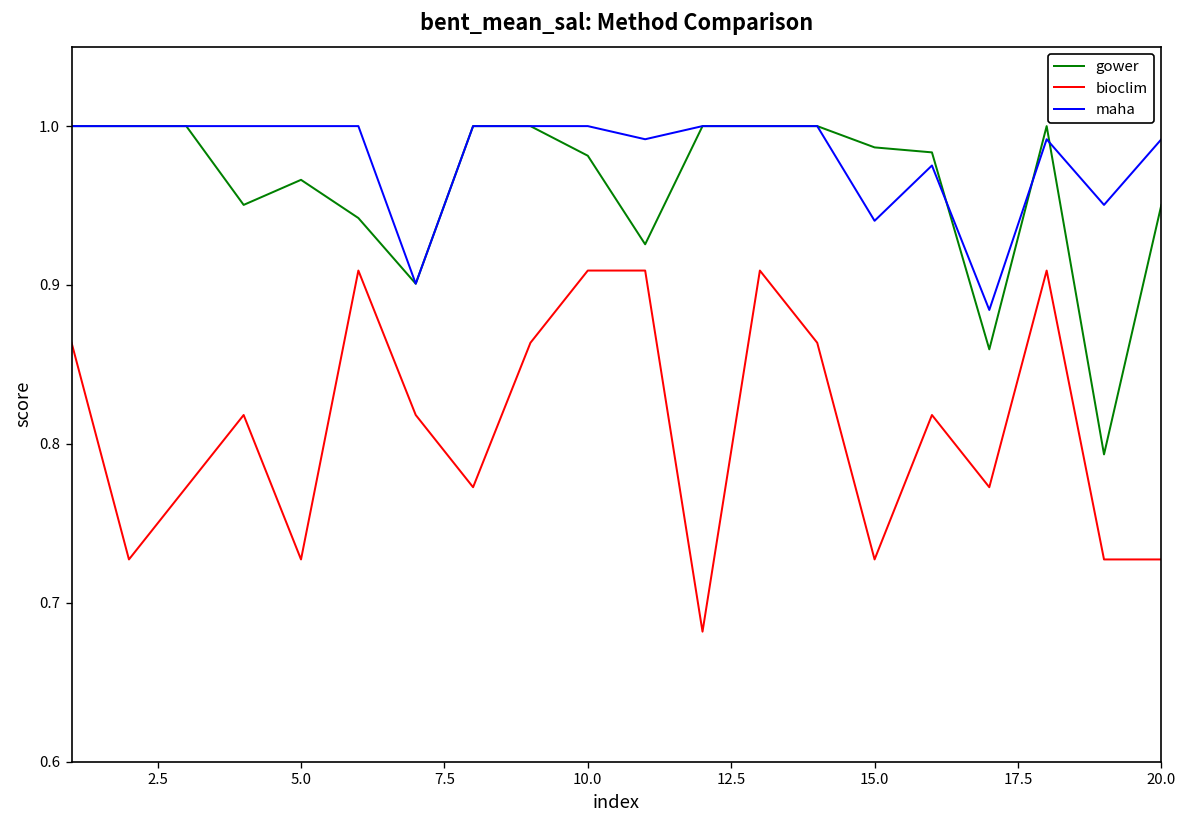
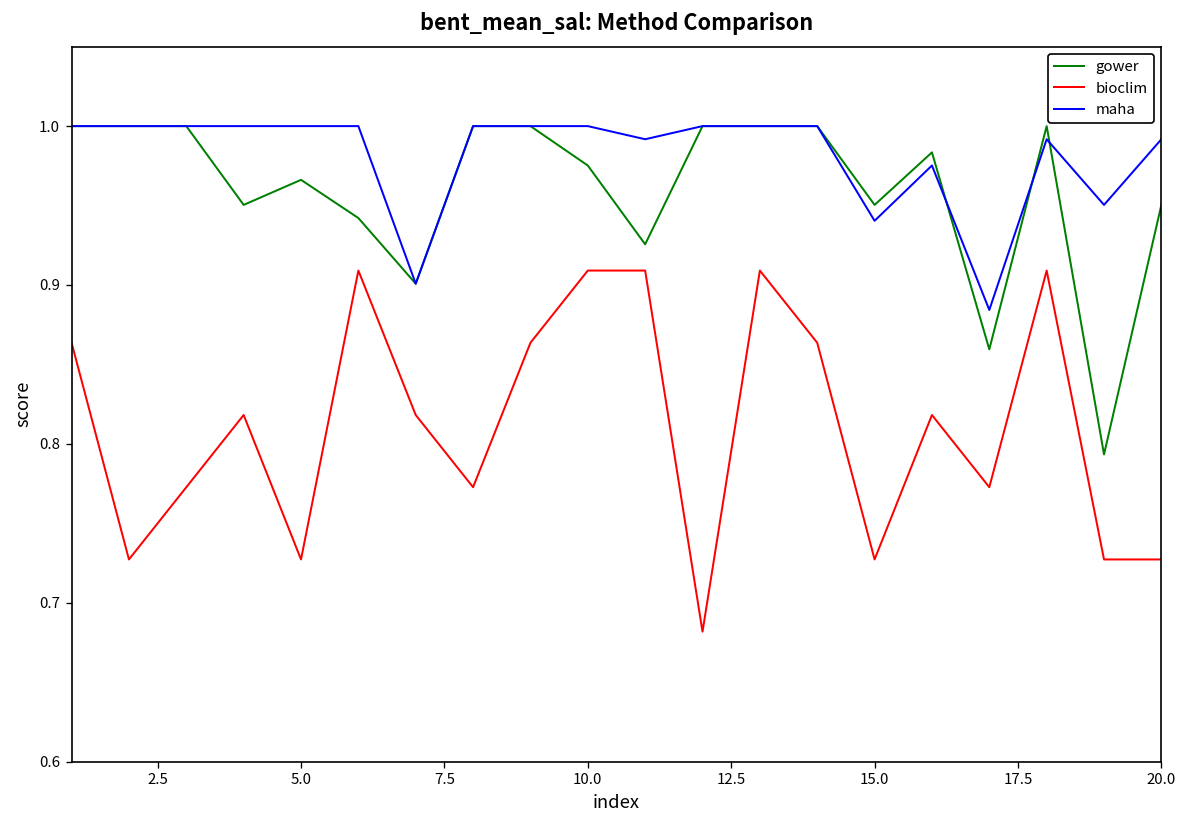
  {
    "gower": {
      "5.0": 0.966,
-     "10.0": 0.981,
-     "15.0": 0.987,
+     "10.0": 0.975,
+     "15.0": 0.950,
      "20.0": 0.950
    },
    "bioclim": {
      "5.0": 0.727,
      "10.0": 0.909,
      "15.0": 0.727,
      "20.0": 0.727
    },
    "maha": {
      "5.0": 1.000,
      "10.0": 1.000,
      "15.0": 0.940,
      "20.0": 0.992
    }
  }
